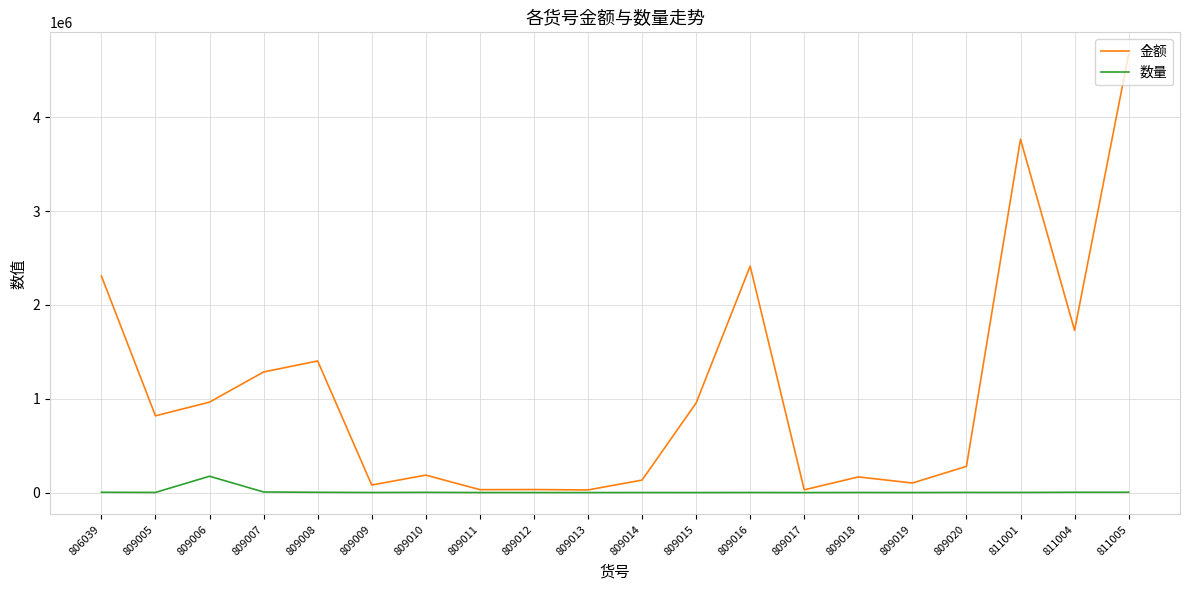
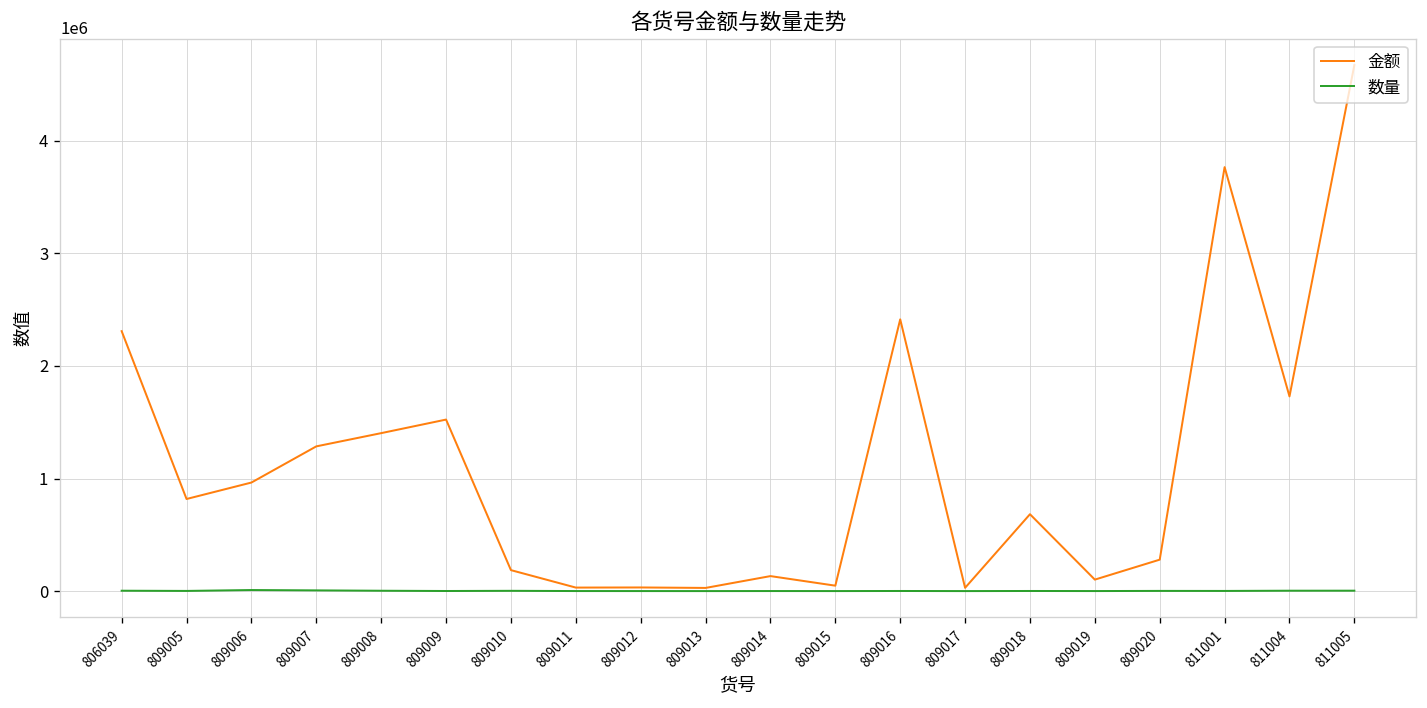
  {
    "金额": {
      "806039": 2300000,
      "809005": 800000,
      "809006": 1000000,
      "809007": 1300000,
      "809008": 1400000,
-     "809009": 100000,
+     "809009": 1500000,
      "809010": 200000,
      "809011": 0,
      "809012": 0,
      "809013": 0,
      "809014": 100000,
-     "809015": 1000000,
+     "809015": 0,
      "809016": 2400000,
      "809017": 0,
-     "809018": 200000,
+     "809018": 700000,
      "809019": 100000,
      "809020": 300000,
      "811001": 3800000,
      "811004": 1700000
    },
    "数量": {
      "806039": 0,
      "809005": 0,
-     "809006": 200000,
+     "809006": 0,
      "809007": 0,
      "809008": 0,
      "809009": 0,
      "809010": 0,
      "809011": 0,
      "809012": 0,
      "809013": 0,
      "809014": 0,
      "809015": 0,
      "809016": 0,
      "809017": 0,
      "809018": 0,
      "809019": 0,
      "809020": 0,
      "811001": 0,
      "811004": 0,
      "811005": 0
    }
  }
